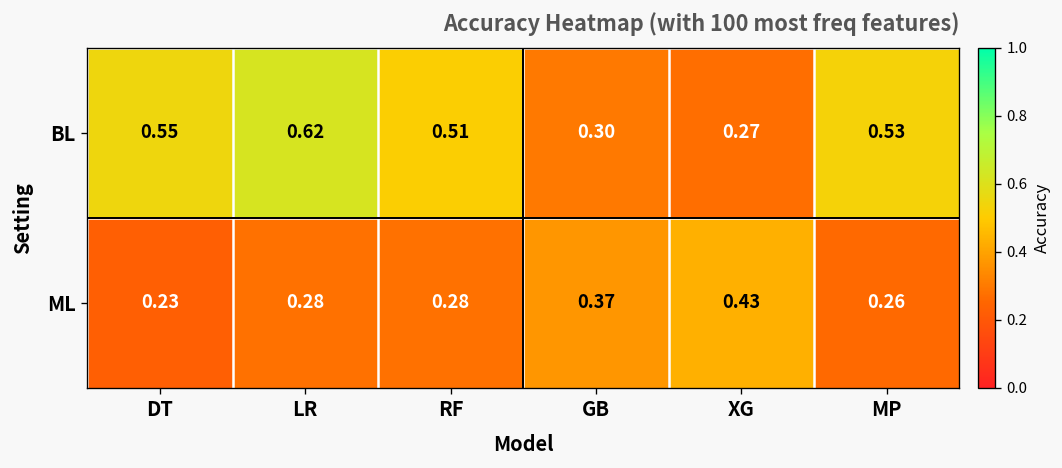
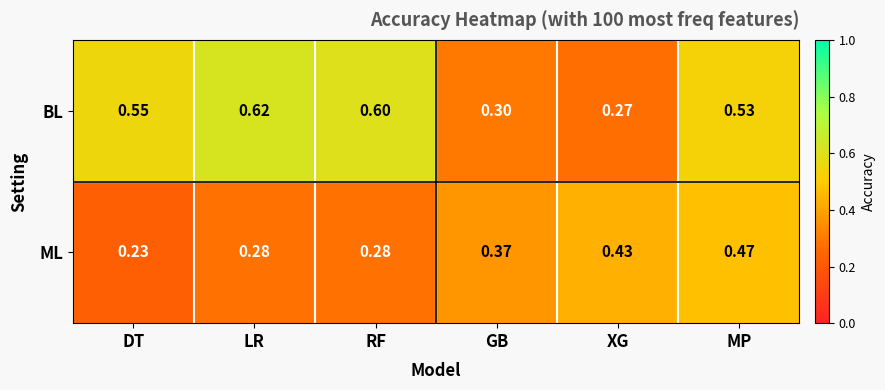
  {
    "BL": {
      "DT": 0.55,
      "LR": 0.62,
-     "RF": 0.51,
+     "RF": 0.60,
      "GB": 0.30,
      "XG": 0.27,
      "MP": 0.53
    },
    "ML": {
      "DT": 0.23,
      "LR": 0.28,
      "RF": 0.28,
      "GB": 0.37,
      "XG": 0.43,
-     "MP": 0.26
+     "MP": 0.47
    }
  }
